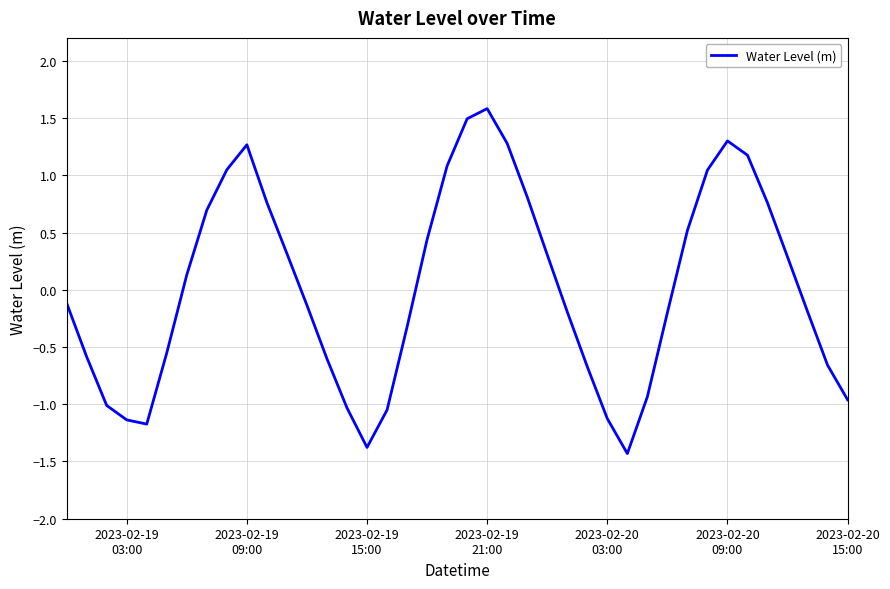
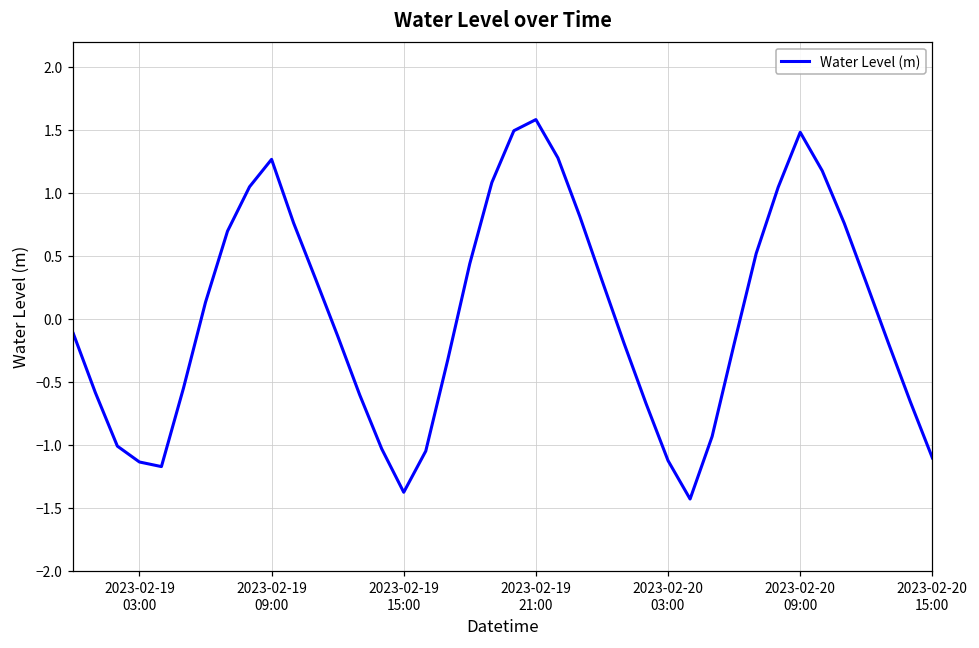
  {
    "2023-02-19 03:00": -1.14,
    "2023-02-19 09:00": 1.27,
    "2023-02-19 15:00": -1.38,
    "2023-02-19 21:00": 1.58,
    "2023-02-20 03:00": -1.13,
-   "2023-02-20 09:00": 1.30,
-   "2023-02-20 15:00": -0.96
+   "2023-02-20 09:00": 1.48,
+   "2023-02-20 15:00": -1.10
  }
